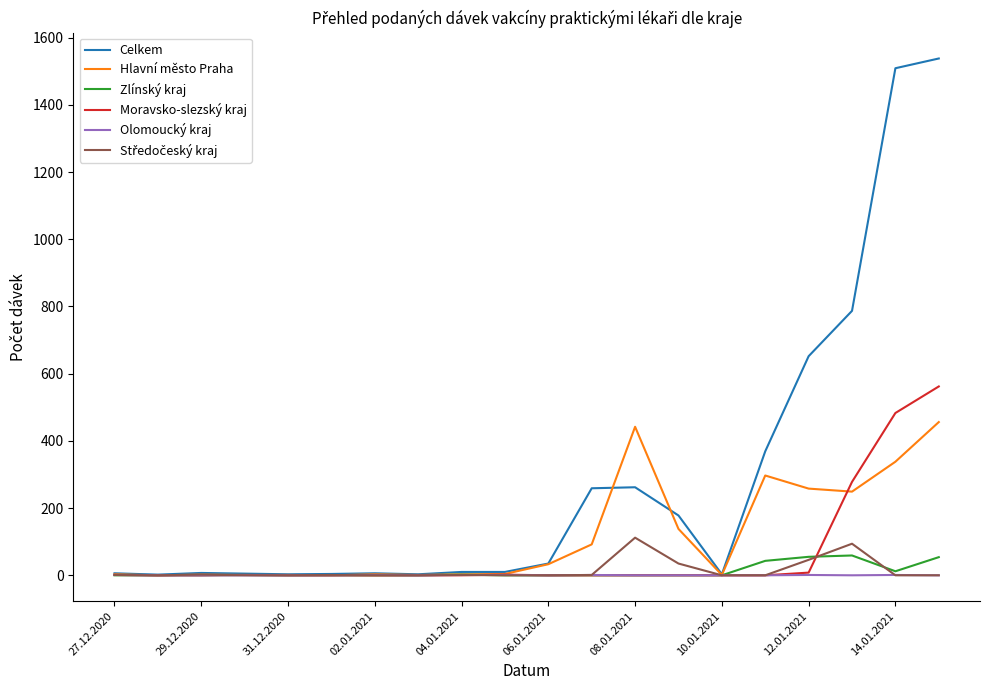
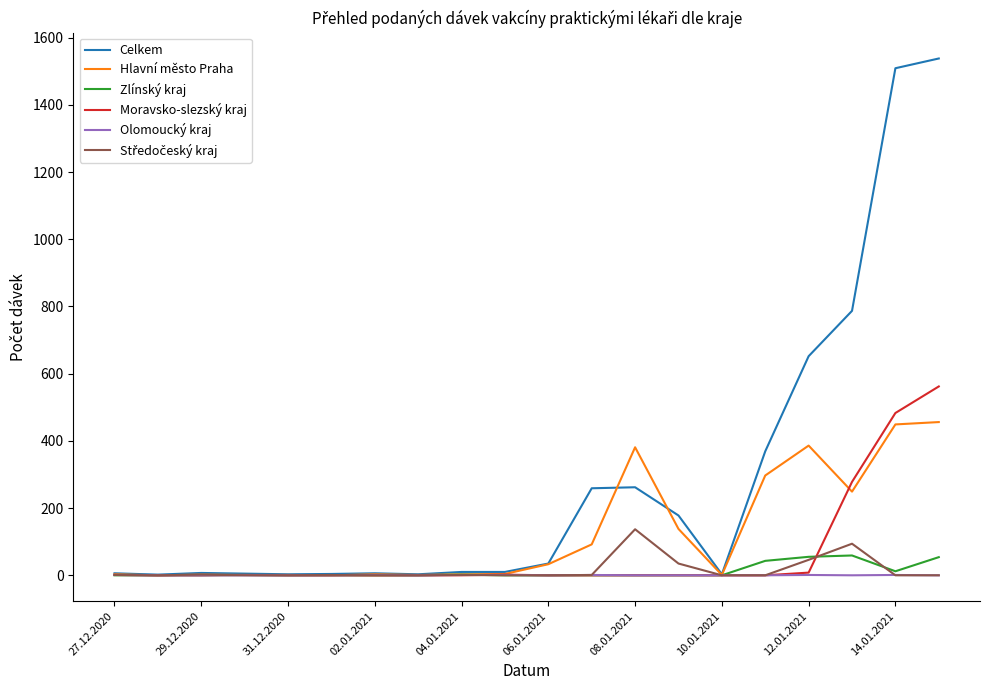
  {
    "Celkem": {
      "08.01.2021": 260,
      "12.01.2021": 650,
      "14.01.2021": 1510
    },
    "Hlavní město Praha": {
-     "08.01.2021": 440,
-     "12.01.2021": 260,
-     "14.01.2021": 340
+     "08.01.2021": 380,
+     "12.01.2021": 390,
+     "14.01.2021": 450
    },
    "Zlínský kraj": {
      "12.01.2021": 60,
      "14.01.2021": 10
    },
    "Moravsko-slezský kraj": {
      "14.01.2021": 480
    },
    "Středočeský kraj": {
-     "08.01.2021": 110,
+     "08.01.2021": 140,
      "12.01.2021": 50
    }
  }
